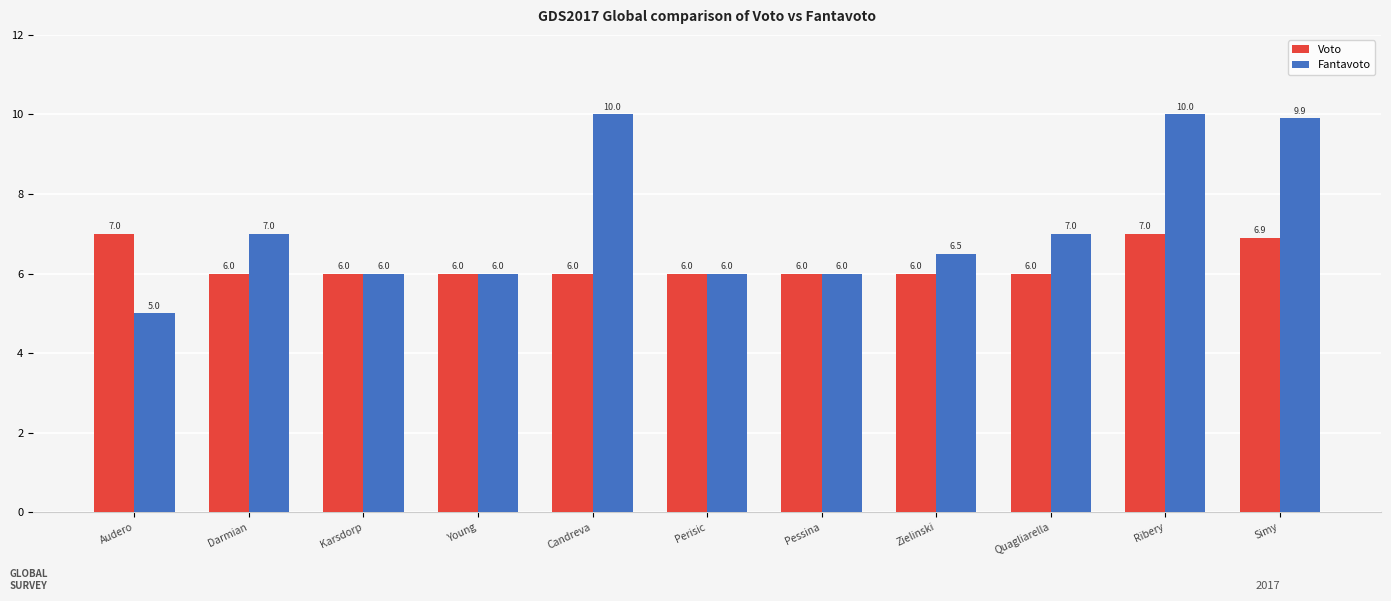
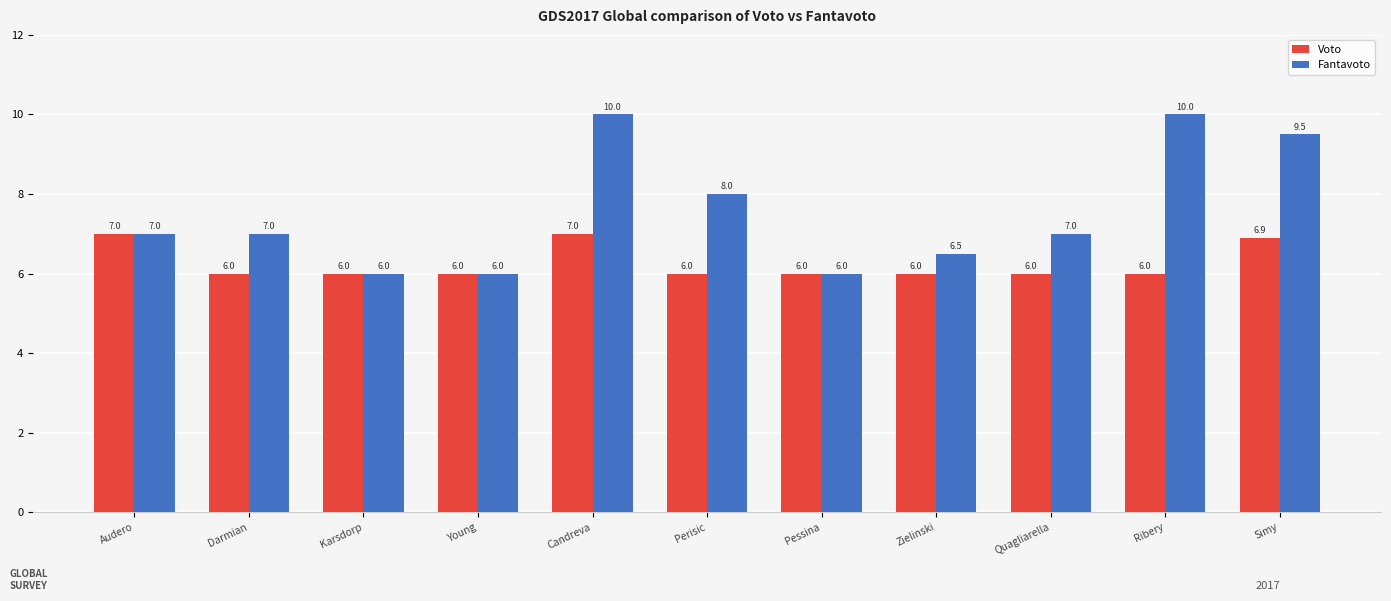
  {
    "Voto": {
      "Audero": 7.0,
      "Darmian": 6.0,
      "Karsdorp": 6.0,
      "Young": 6.0,
-     "Candreva": 6.0,
+     "Candreva": 7.0,
      "Perisic": 6.0,
      "Pessina": 6.0,
      "Zielinski": 6.0,
      "Quagliarella": 6.0,
-     "Ribery": 7.0,
+     "Ribery": 6.0,
      "Simy": 6.9
    },
    "Fantavoto": {
-     "Audero": 5.0,
+     "Audero": 7.0,
      "Darmian": 7.0,
      "Karsdorp": 6.0,
      "Young": 6.0,
      "Candreva": 10.0,
-     "Perisic": 6.0,
+     "Perisic": 8.0,
      "Pessina": 6.0,
      "Zielinski": 6.5,
      "Quagliarella": 7.0,
      "Ribery": 10.0,
-     "Simy": 9.9
+     "Simy": 9.5
    }
  }
